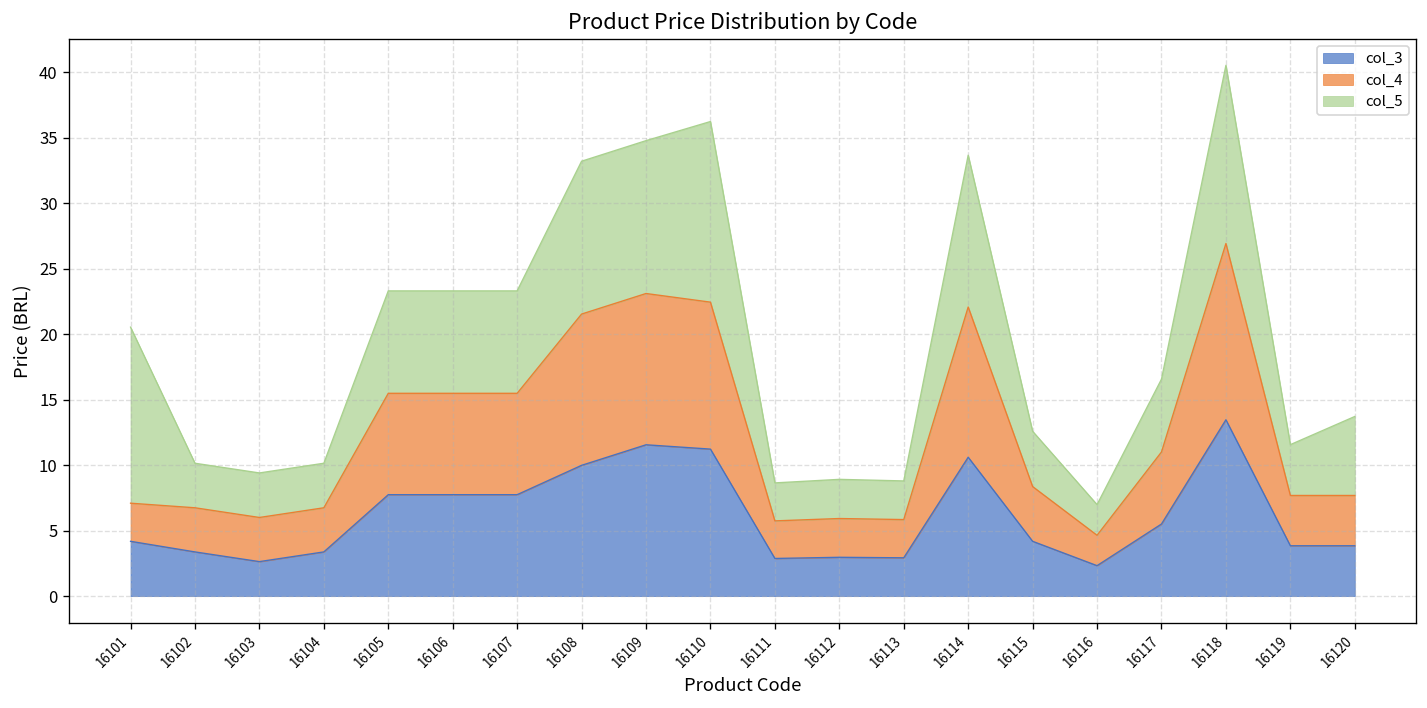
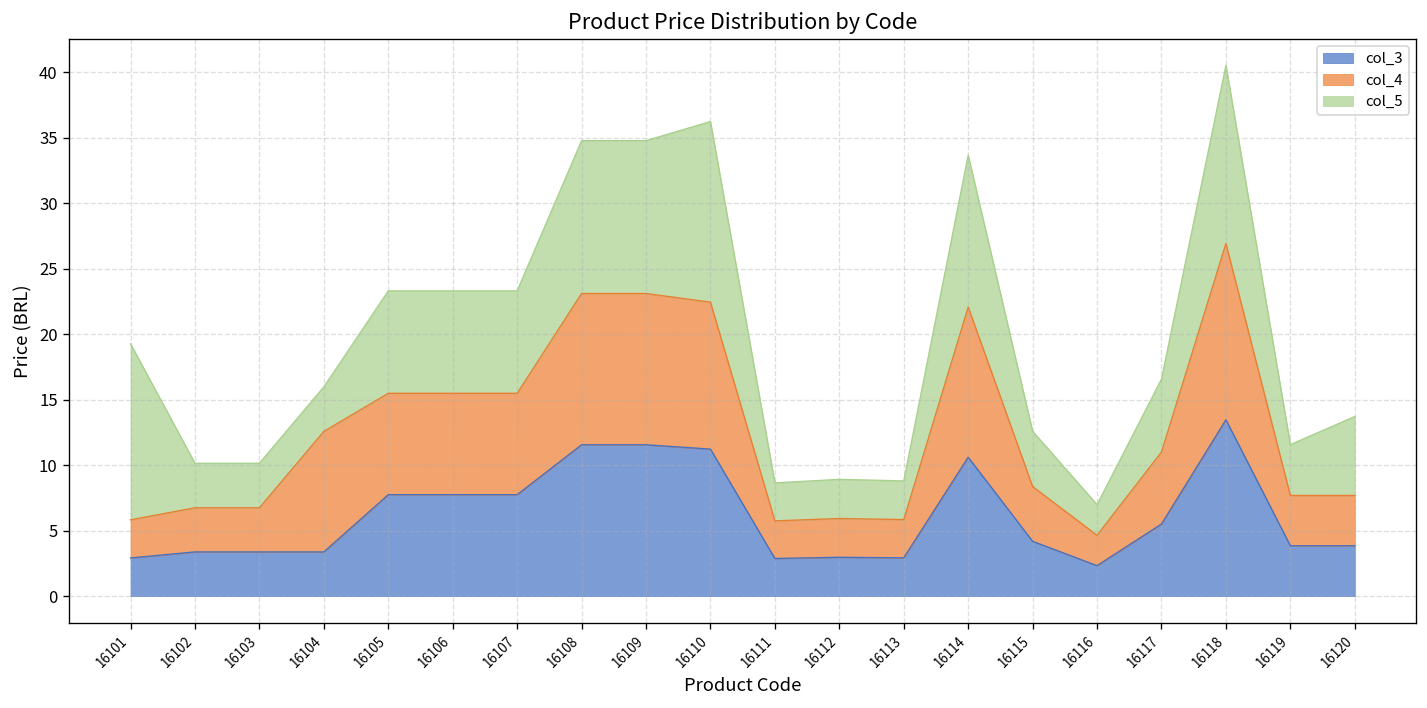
  {
    "col_3": {
-     "16101": 4.2,
+     "16101": 2.9,
      "16102": 3.4,
-     "16103": 2.6,
+     "16103": 3.4,
      "16104": 3.4,
      "16105": 7.7,
      "16106": 7.7,
      "16107": 7.7,
-     "16108": 10.0,
+     "16108": 11.6,
      "16109": 11.6,
      "16110": 11.2,
      "16111": 2.9,
      "16112": 3.0,
      "16113": 2.9,
      "16114": 10.6,
      "16115": 4.2,
      "16116": 2.3,
      "16117": 5.5,
      "16118": 13.5,
      "16119": 3.8,
      "16120": 3.8
    },
    "col_4": {
      "16101": 2.9,
      "16102": 3.4,
      "16103": 3.4,
-     "16104": 3.4,
+     "16104": 9.2,
      "16105": 7.7,
      "16106": 7.7,
      "16107": 7.7,
      "16108": 11.6,
      "16109": 11.6,
      "16110": 11.2,
      "16111": 2.9,
      "16112": 3.0,
      "16113": 2.9,
      "16114": 11.5,
      "16115": 4.2,
      "16116": 2.3,
      "16117": 5.5,
      "16118": 13.5,
      "16119": 3.8,
      "16120": 3.8
    },
    "col_5": {
      "16101": 13.4,
      "16102": 3.4,
      "16103": 3.4,
      "16104": 3.4,
      "16105": 7.8,
      "16106": 7.8,
      "16107": 7.8,
      "16108": 11.7,
      "16109": 11.7,
      "16110": 13.8,
      "16111": 2.9,
      "16112": 3.0,
      "16113": 2.9,
      "16114": 11.6,
      "16115": 4.2,
      "16116": 2.3,
      "16117": 5.6,
      "16118": 13.6,
      "16119": 3.9,
      "16120": 6.0
    }
  }
